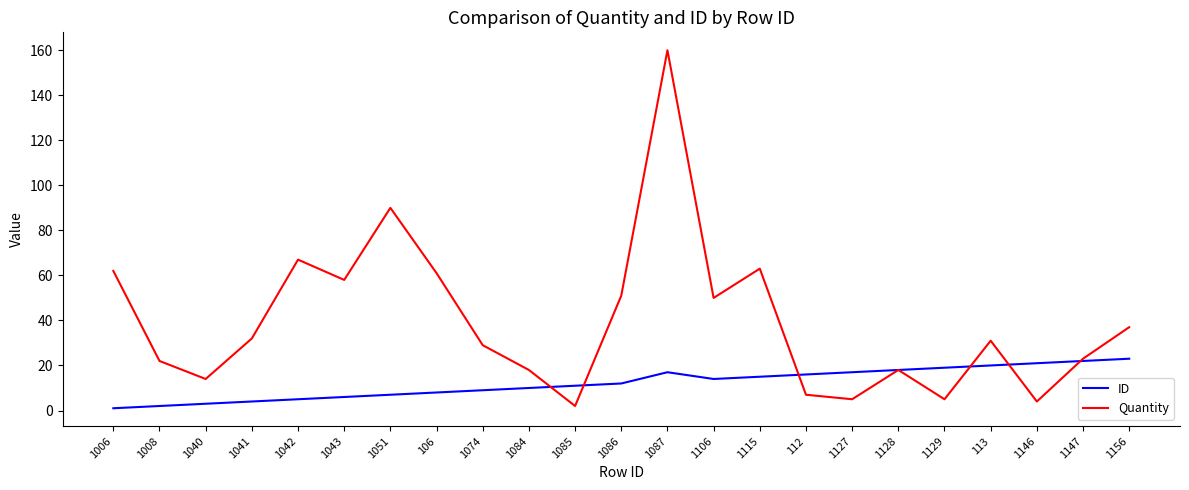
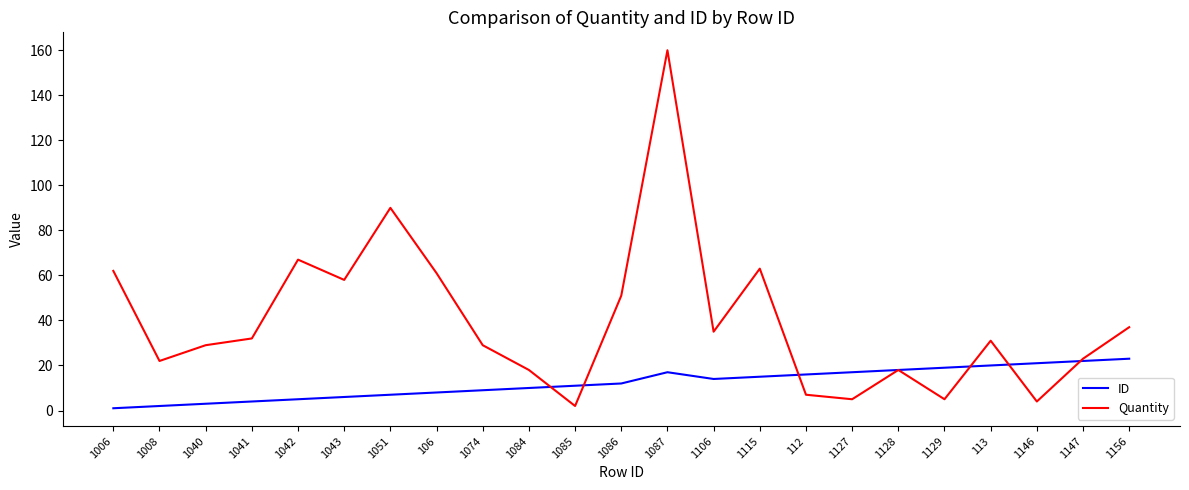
  {
    "ID": {
      "1006": 1,
      "1008": 2,
      "1040": 3,
      "1041": 4,
      "1042": 5,
      "1043": 6,
      "1051": 7,
      "106": 8,
      "1074": 9,
      "1084": 10,
      "1085": 11,
      "1086": 12,
      "1087": 17,
      "1106": 14,
      "1115": 15,
      "112": 16,
      "1127": 17,
      "1129": 19,
      "113": 20,
      "1146": 21,
      "1156": 23
    },
    "Quantity": {
      "1006": 62,
      "1008": 22,
-     "1040": 14,
+     "1040": 29,
      "1041": 32,
      "1042": 67,
      "1043": 58,
      "1051": 90,
      "106": 61,
      "1074": 29,
      "1084": 18,
      "1085": 2,
      "1086": 51,
      "1087": 160,
-     "1106": 50,
+     "1106": 35,
      "1115": 63,
      "112": 7,
      "1127": 5,
      "1129": 5,
      "113": 31,
      "1146": 4,
      "1156": 37
    }
  }
